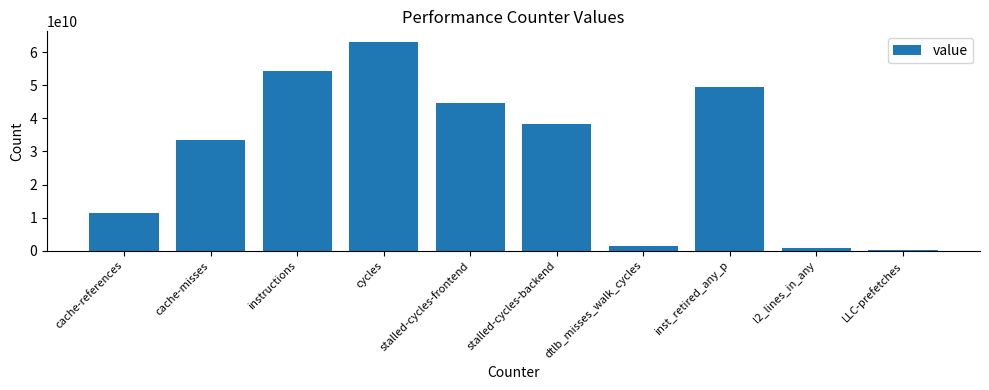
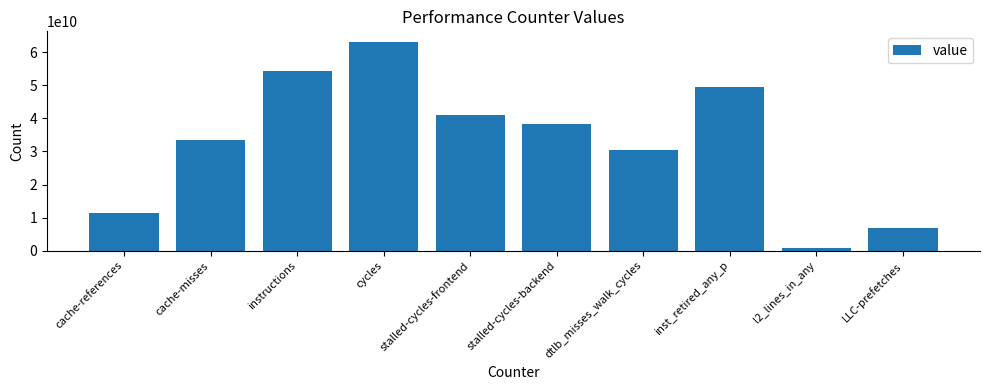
  {
    "cache-references": 11000000000,
    "cache-misses": 33000000000,
    "instructions": 54000000000,
    "cycles": 63000000000,
-   "stalled-cycles-frontend": 45000000000,
+   "stalled-cycles-frontend": 41000000000,
    "stalled-cycles-backend": 38000000000,
-   "dtlb_misses_walk_cycles": 1000000000,
+   "dtlb_misses_walk_cycles": 30000000000,
    "inst_retired_any_p": 49000000000,
    "l2_lines_in_any": 1000000000,
-   "LLC-prefetches": 0
+   "LLC-prefetches": 7000000000
  }
